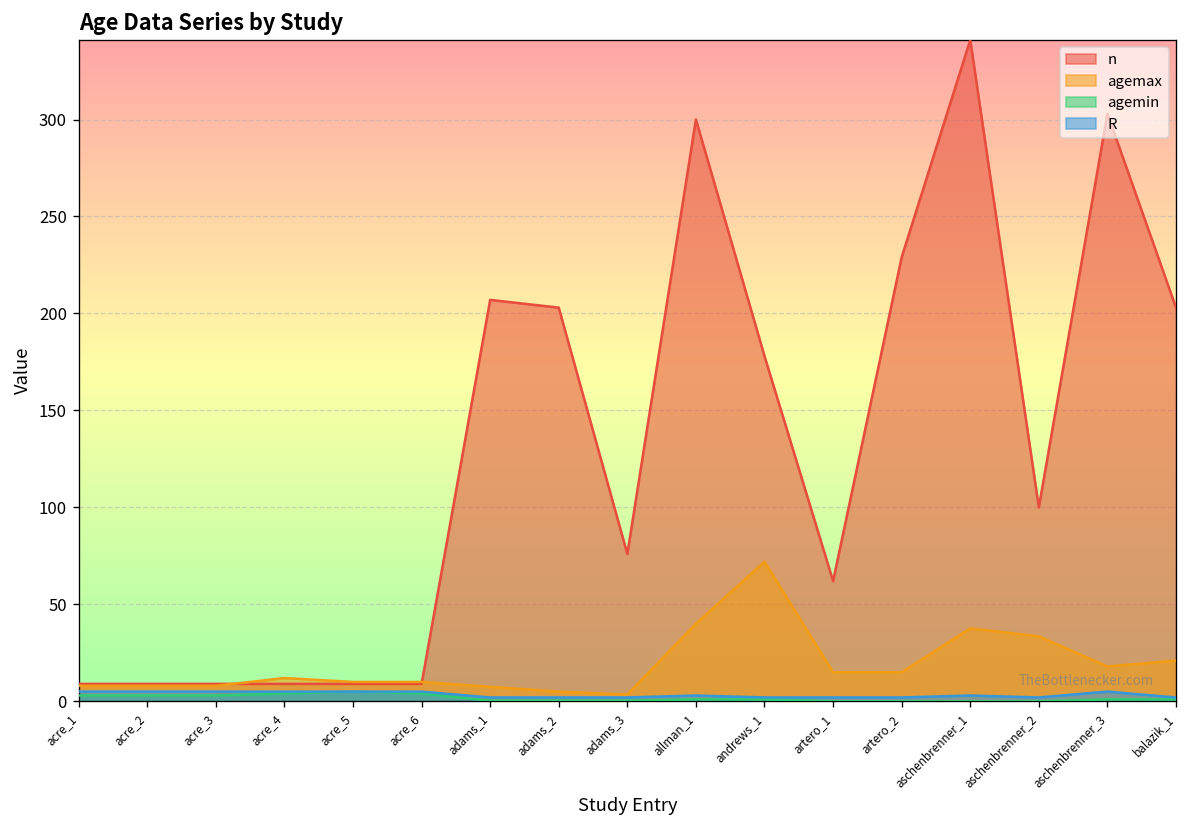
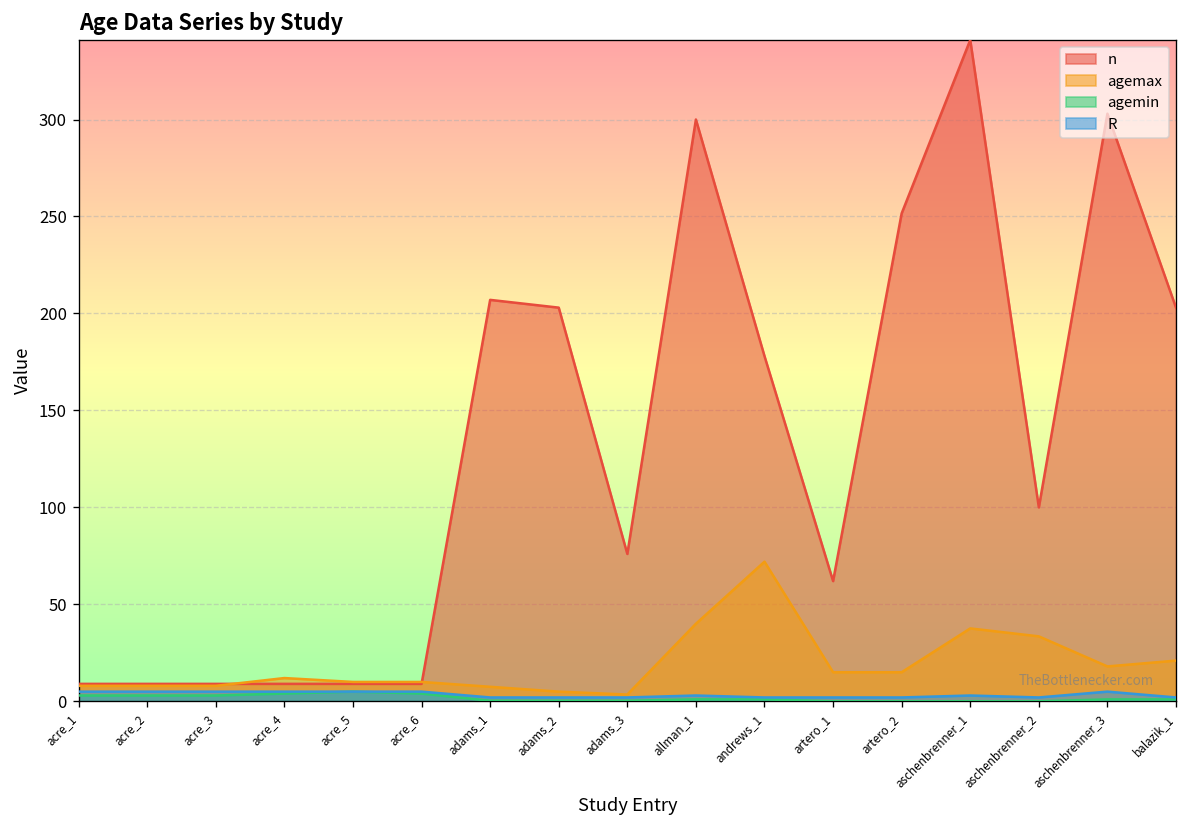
  {
    "n": {
      "acre_4": 9,
      "adams_1": 207,
      "adams_2": 203,
      "adams_3": 76,
      "allman_1": 300,
      "andrews_1": 178,
      "artero_1": 62,
-     "artero_2": 229,
+     "artero_2": 252,
      "aschenbrenner_1": 341,
      "aschenbrenner_2": 100,
      "balazik_1": 203
    },
    "agemax": {
      "acre_4": 12,
      "adams_1": 8,
      "adams_2": 5,
      "allman_1": 40,
      "andrews_1": 72,
      "artero_1": 15,
      "artero_2": 15,
      "aschenbrenner_1": 38,
      "aschenbrenner_2": 34,
      "aschenbrenner_3": 18,
      "balazik_1": 21
    },
    "agemin": {
      "acre_1": 3,
      "acre_2": 3,
      "acre_3": 3,
      "adams_1": 0,
      "adams_2": 0,
      "adams_3": 0,
      "allman_1": 1,
      "artero_1": 0,
      "artero_2": 0,
      "aschenbrenner_1": 0,
      "aschenbrenner_2": 0,
      "aschenbrenner_3": 1
    },
    "R": {
      "acre_1": 5,
      "acre_2": 5,
      "acre_3": 5,
      "adams_1": 2,
      "adams_2": 2,
      "allman_1": 3,
      "artero_1": 2,
      "artero_2": 2,
      "aschenbrenner_1": 3,
      "aschenbrenner_2": 2,
      "aschenbrenner_3": 5
    }
  }
